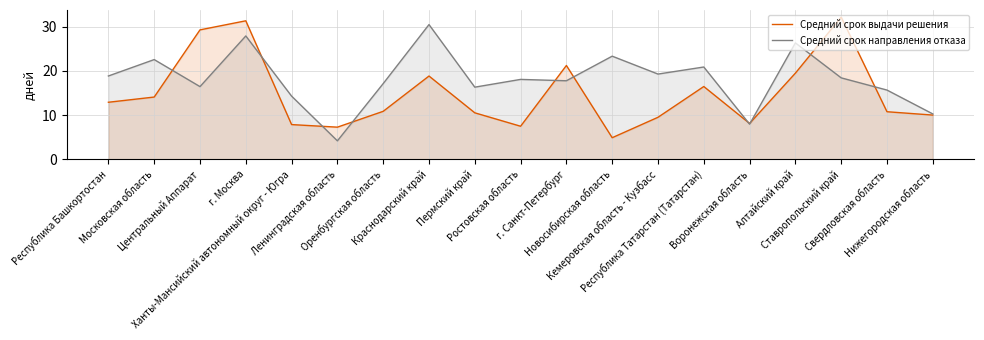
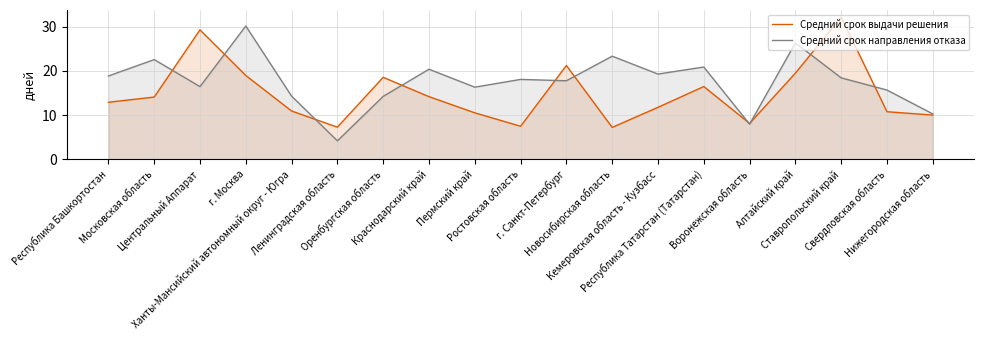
  {
    "Средний срок выдачи решения": {
      "Республика Башкортостан": 13,
      "Московская область": 14,
      "Центральный Аппарат": 29,
-     "г. Москва": 31,
-     "Ханты-Мансийский автономный округ - Югра": 8,
+     "г. Москва": 19,
+     "Ханты-Мансийский автономный округ - Югра": 11,
      "Ленинградская область": 7,
-     "Оренбургская область": 11,
-     "Краснодарский край": 19,
+     "Оренбургская область": 19,
+     "Краснодарский край": 14,
      "Пермский край": 11,
      "Ростовская область": 7,
      "г. Санкт-Петербург": 21,
-     "Новосибирская область": 5,
-     "Кемеровская область - Кузбасс": 10,
+     "Новосибирская область": 7,
+     "Кемеровская область - Кузбасс": 12,
      "Республика Татарстан (Татарстан)": 16,
      "Алтайский край": 20,
      "Свердловская область": 11
    },
    "Средний срок направления отказа": {
      "Республика Башкортостан": 19,
      "Московская область": 23,
      "Центральный Аппарат": 16,
-     "г. Москва": 28,
+     "г. Москва": 30,
      "Ханты-Мансийский автономный округ - Югра": 14,
      "Ленинградская область": 4,
-     "Оренбургская область": 17,
-     "Краснодарский край": 30,
+     "Оренбургская область": 14,
+     "Краснодарский край": 20,
      "Пермский край": 16,
      "Ростовская область": 18,
      "г. Санкт-Петербург": 18,
      "Новосибирская область": 23,
      "Кемеровская область - Кузбасс": 19,
      "Республика Татарстан (Татарстан)": 21,
      "Ставропольский край": 18,
      "Свердловская область": 16
    }
  }
